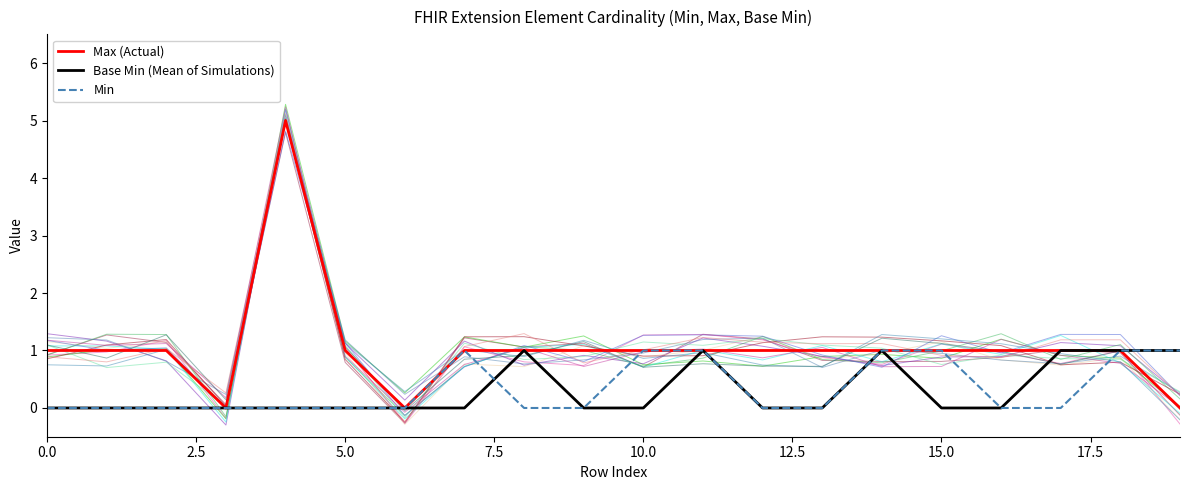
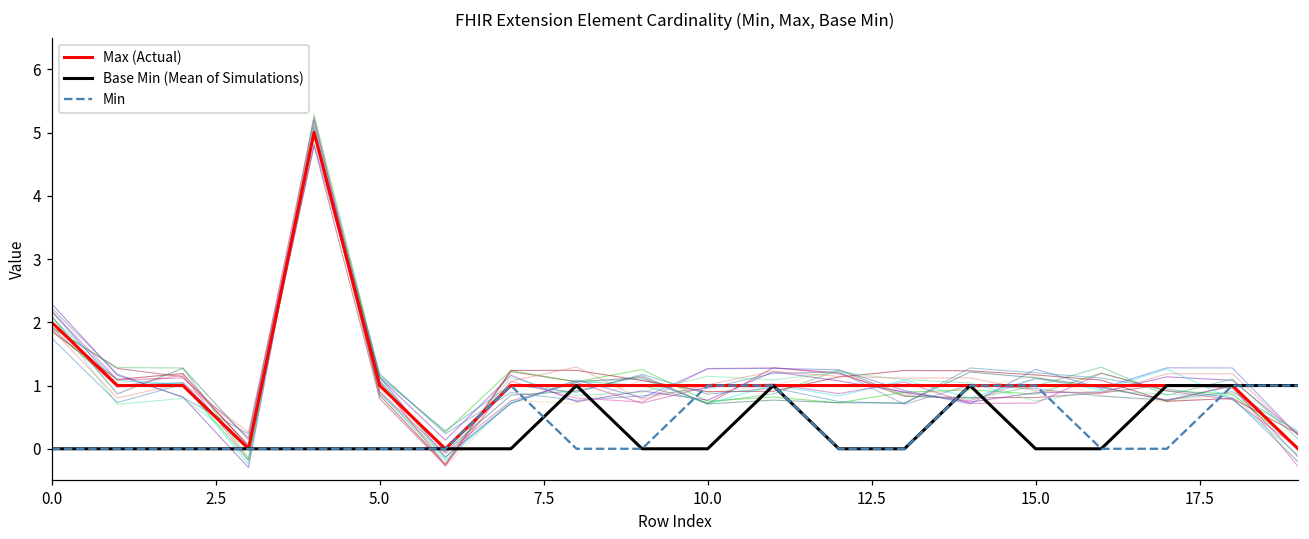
  {
    "Max (Actual)": {
-     "0.0": 1
+     "0.0": 2
    },
    "Base Min (Mean of Simulations)": {
      "10.0": 0,
      "15.0": 0
    }
  }
